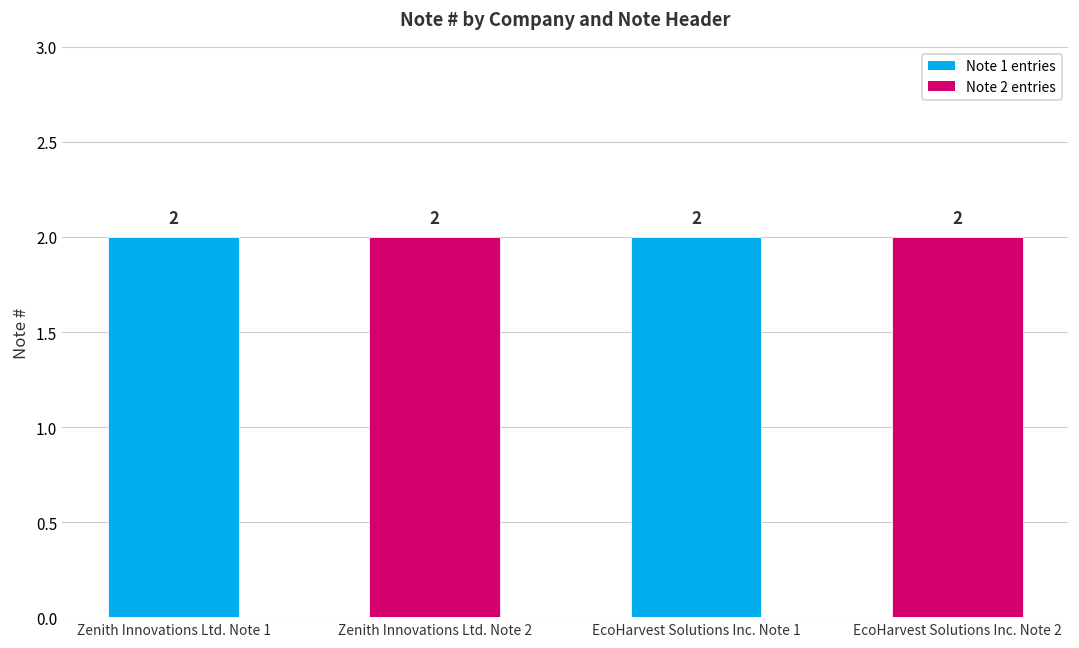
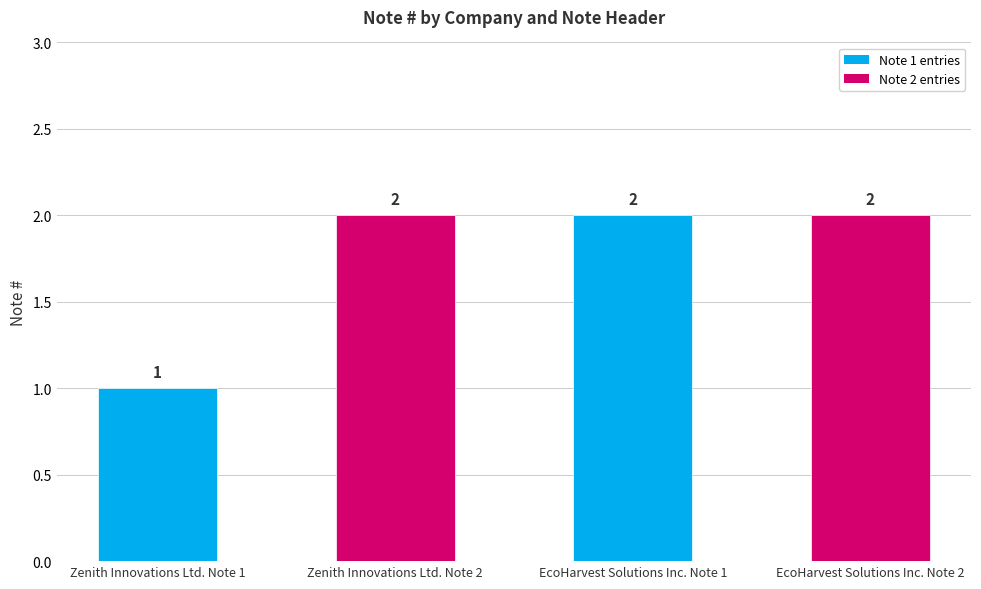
  {
-   "Zenith Innovations Ltd. Note 1": 2,
+   "Zenith Innovations Ltd. Note 1": 1,
    "Zenith Innovations Ltd. Note 2": 2,
    "EcoHarvest Solutions Inc. Note 1": 2,
    "EcoHarvest Solutions Inc. Note 2": 2
  }
